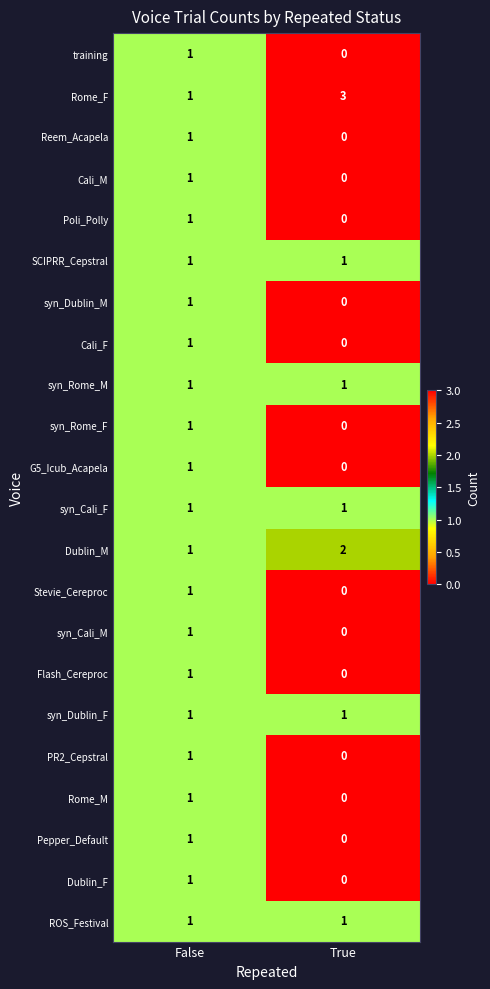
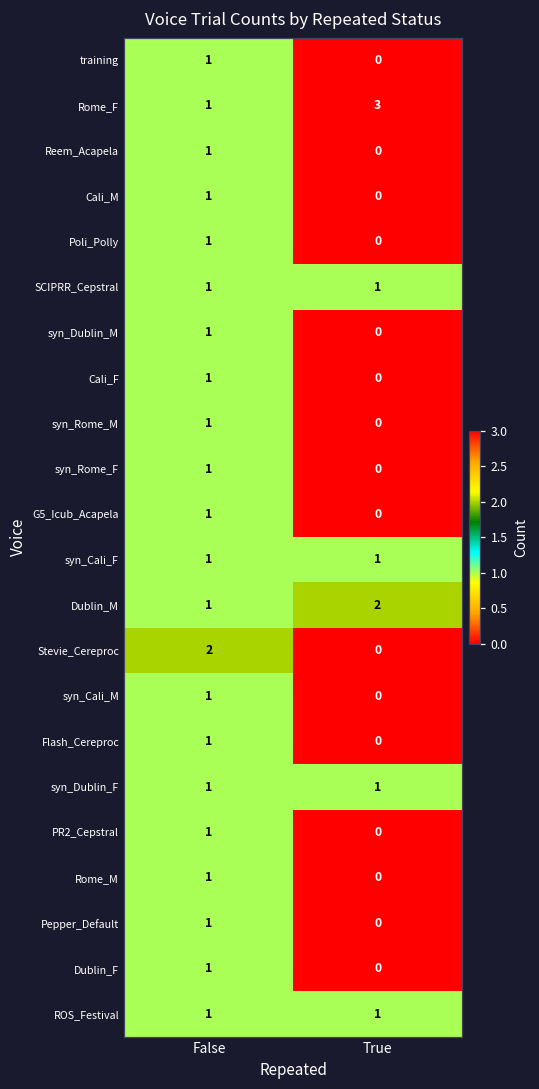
  {
    "training": {
      "False": 1,
      "True": 0
    },
    "Rome_F": {
      "False": 1,
      "True": 3
    },
    "Reem_Acapela": {
      "False": 1,
      "True": 0
    },
    "Cali_M": {
      "False": 1,
      "True": 0
    },
    "Poli_Polly": {
      "False": 1,
      "True": 0
    },
    "SCIPRR_Cepstral": {
      "False": 1,
      "True": 1
    },
    "syn_Dublin_M": {
      "False": 1,
      "True": 0
    },
    "Cali_F": {
      "False": 1,
      "True": 0
    },
    "syn_Rome_M": {
      "False": 1,
-     "True": 1
+     "True": 0
    },
    "syn_Rome_F": {
      "False": 1,
      "True": 0
    },
    "G5_Icub_Acapela": {
      "False": 1,
      "True": 0
    },
    "syn_Cali_F": {
      "False": 1,
      "True": 1
    },
    "Dublin_M": {
      "False": 1,
      "True": 2
    },
    "Stevie_Cereproc": {
-     "False": 1,
+     "False": 2,
      "True": 0
    },
    "syn_Cali_M": {
      "False": 1,
      "True": 0
    },
    "Flash_Cereproc": {
      "False": 1,
      "True": 0
    },
    "syn_Dublin_F": {
      "False": 1,
      "True": 1
    },
    "PR2_Cepstral": {
      "False": 1,
      "True": 0
    },
    "Rome_M": {
      "False": 1,
      "True": 0
    },
    "Pepper_Default": {
      "False": 1,
      "True": 0
    },
    "Dublin_F": {
      "False": 1,
      "True": 0
    },
    "ROS_Festival": {
      "False": 1,
      "True": 1
    }
  }
